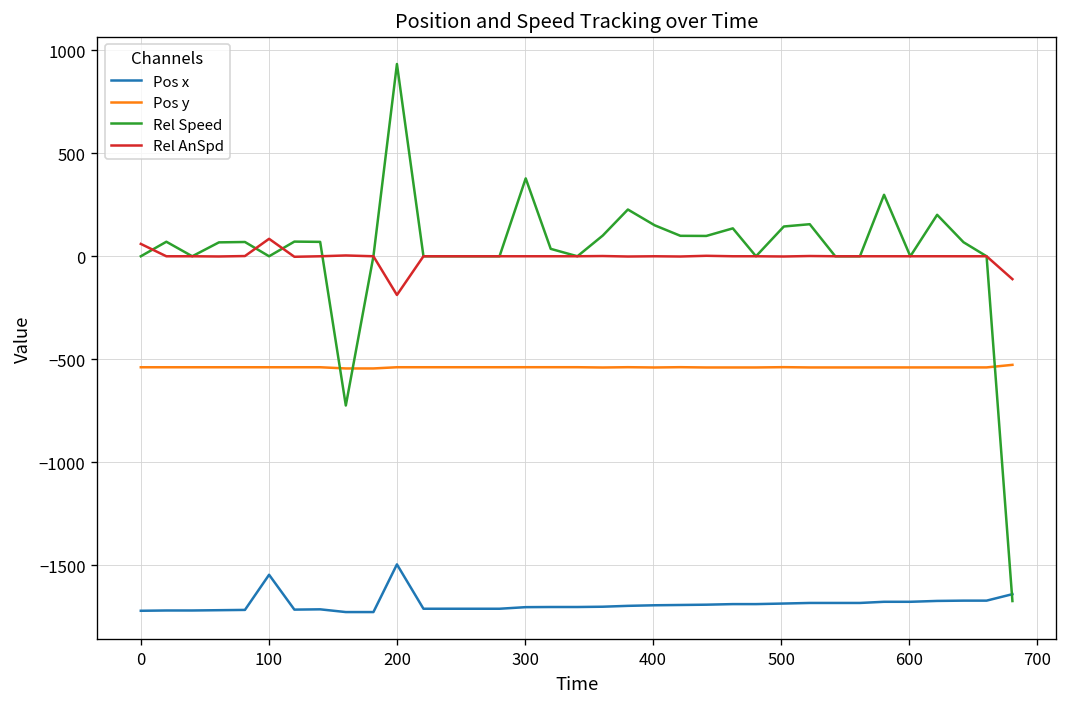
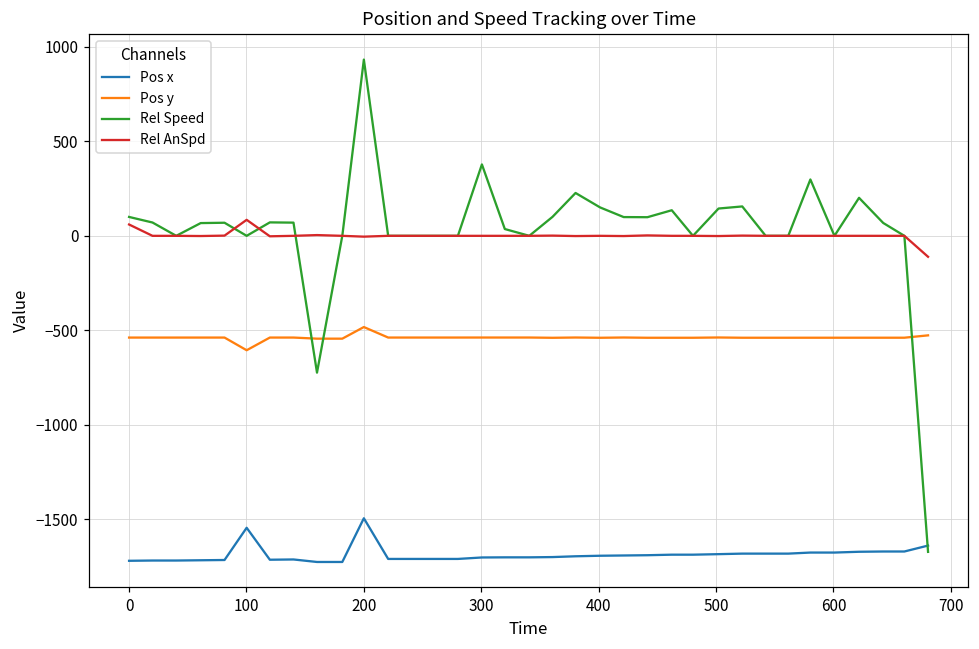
  {
    "Pos x": {
      "0": -1720,
      "100": -1550,
      "200": -1500
    },
    "Pos y": {
      "0": -540,
-     "100": -540,
-     "200": -540
+     "100": -610,
+     "200": -480
    },
    "Rel Speed": {
-     "0": 0,
+     "0": 100,
      "100": 0,
      "200": 930
    },
    "Rel AnSpd": {
      "0": 60,
      "100": 80,
-     "200": -190
+     "200": 0
    }
  }
